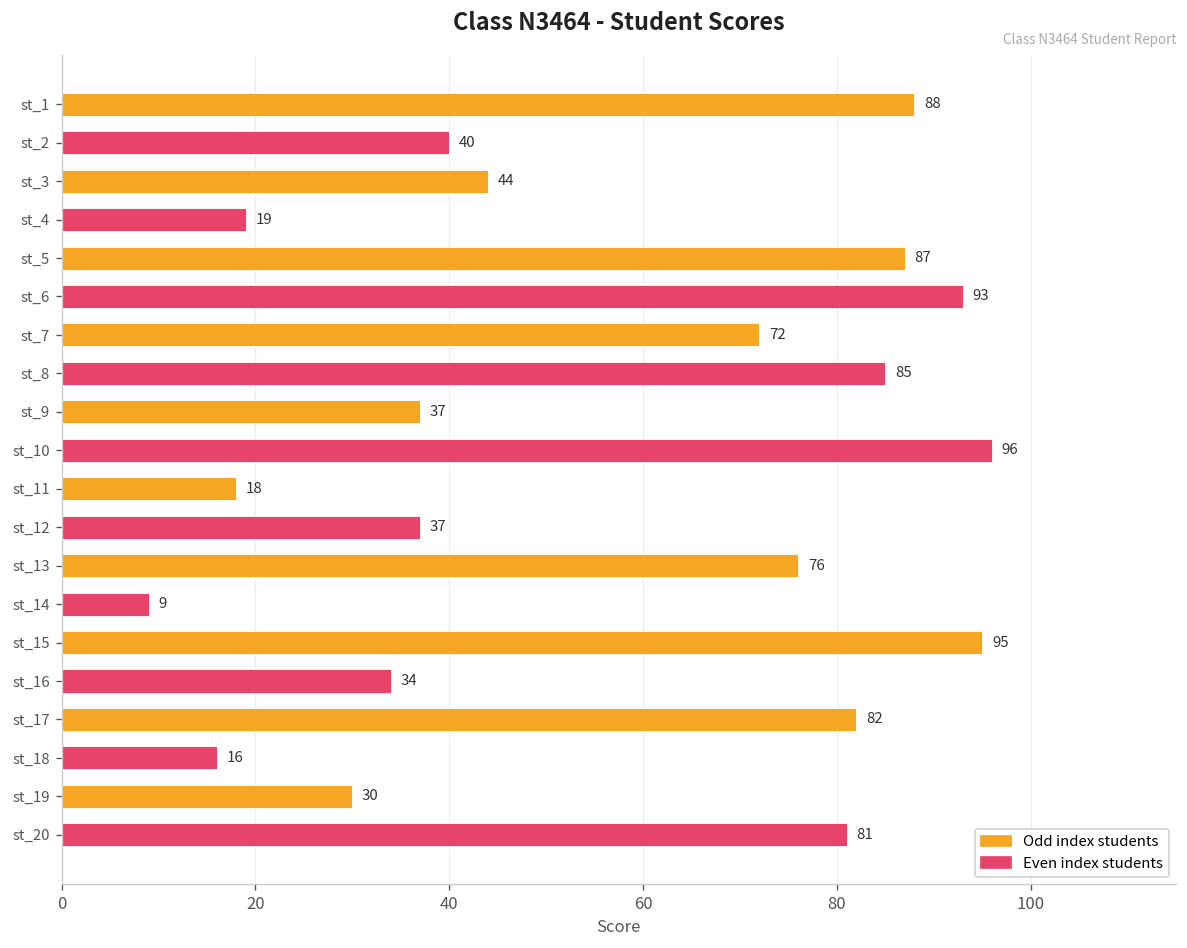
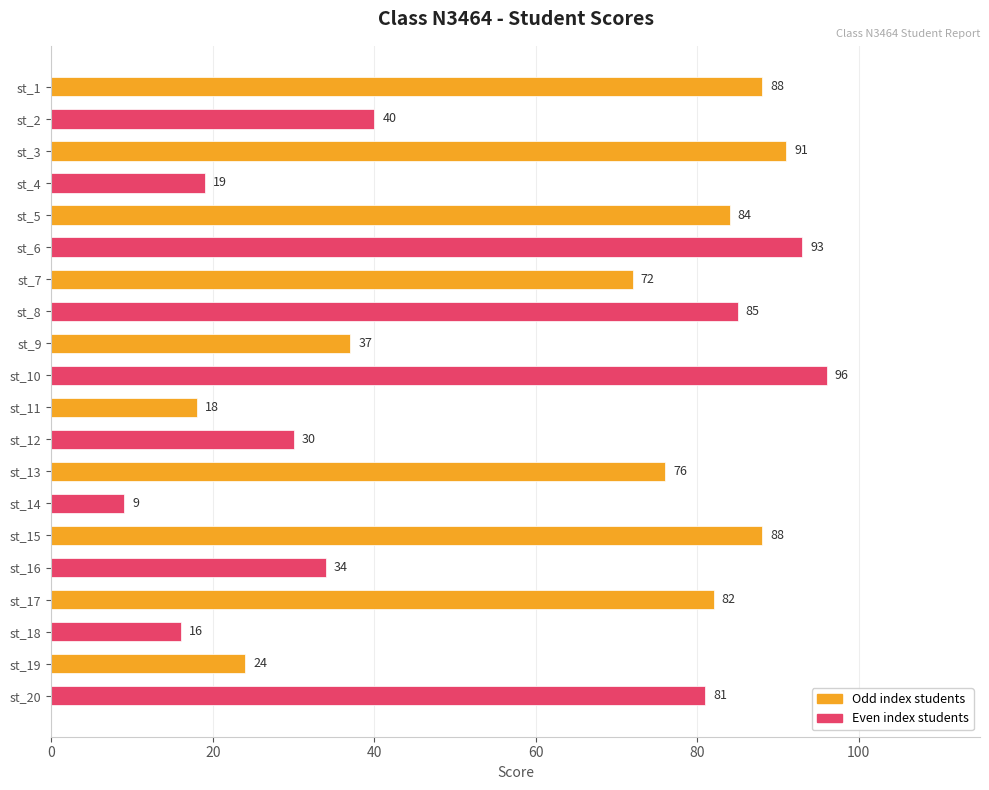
  {
    "st_1": 88,
    "st_2": 40,
-   "st_3": 44,
+   "st_3": 91,
    "st_4": 19,
-   "st_5": 87,
+   "st_5": 84,
    "st_6": 93,
    "st_7": 72,
    "st_8": 85,
    "st_9": 37,
    "st_10": 96,
    "st_11": 18,
-   "st_12": 37,
+   "st_12": 30,
    "st_13": 76,
    "st_14": 9,
-   "st_15": 95,
+   "st_15": 88,
    "st_16": 34,
    "st_17": 82,
    "st_18": 16,
-   "st_19": 30,
+   "st_19": 24,
    "st_20": 81
  }
